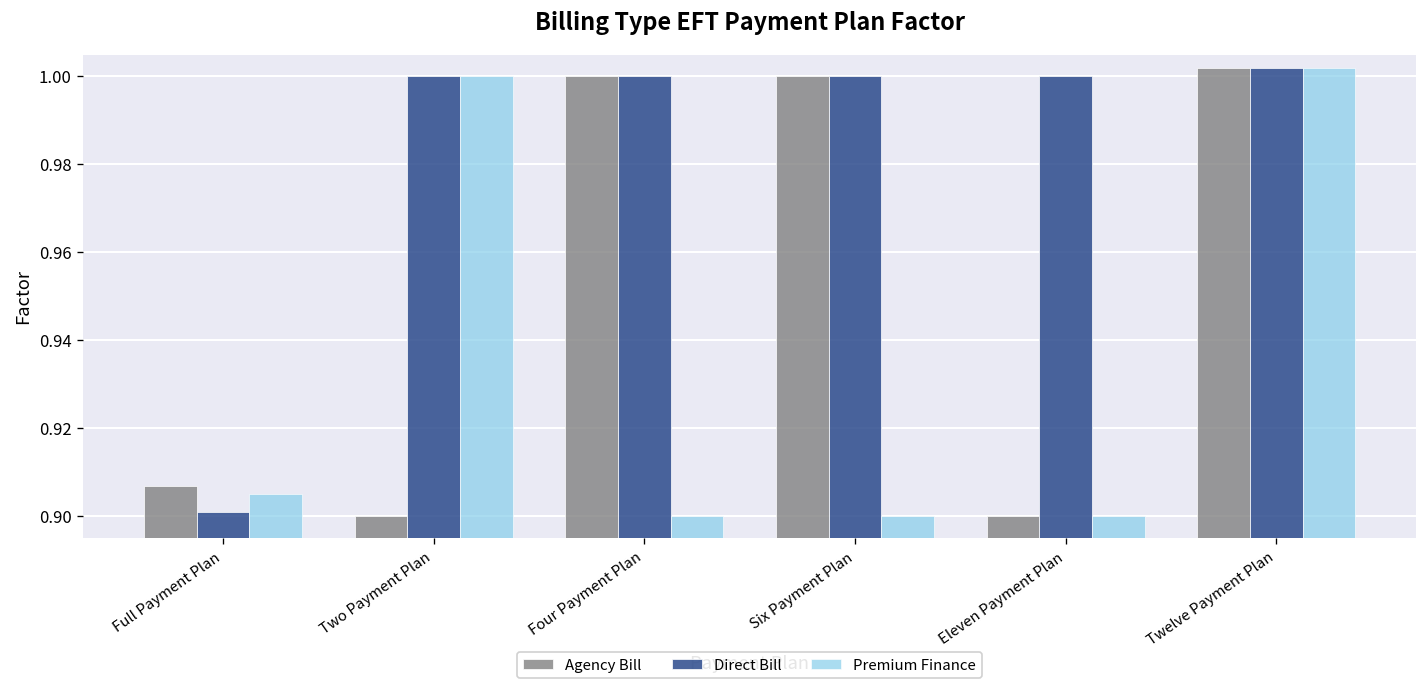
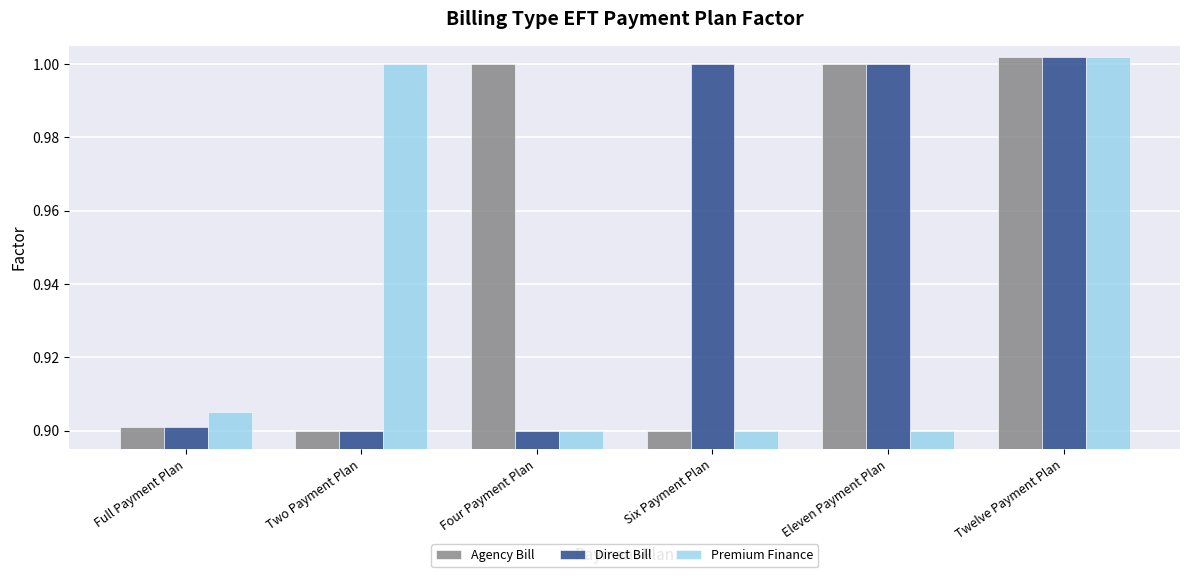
  {
    "Agency Bill": {
-     "Full Payment Plan": 0.907,
+     "Full Payment Plan": 0.901,
      "Two Payment Plan": 0.900,
      "Four Payment Plan": 1.000,
-     "Six Payment Plan": 1.0,
-     "Eleven Payment Plan": 0.9,
+     "Six Payment Plan": 0.9,
+     "Eleven Payment Plan": 1.0,
      "Twelve Payment Plan": 1.002
    },
    "Direct Bill": {
      "Full Payment Plan": 0.901,
-     "Two Payment Plan": 1.0,
-     "Four Payment Plan": 1.0,
+     "Two Payment Plan": 0.9,
+     "Four Payment Plan": 0.9,
      "Six Payment Plan": 1.0,
      "Eleven Payment Plan": 1.0,
      "Twelve Payment Plan": 1.002
    },
    "Premium Finance": {
      "Full Payment Plan": 0.905,
      "Two Payment Plan": 1.000,
      "Four Payment Plan": 0.900,
      "Six Payment Plan": 0.900,
      "Eleven Payment Plan": 0.900,
      "Twelve Payment Plan": 1.002
    }
  }
